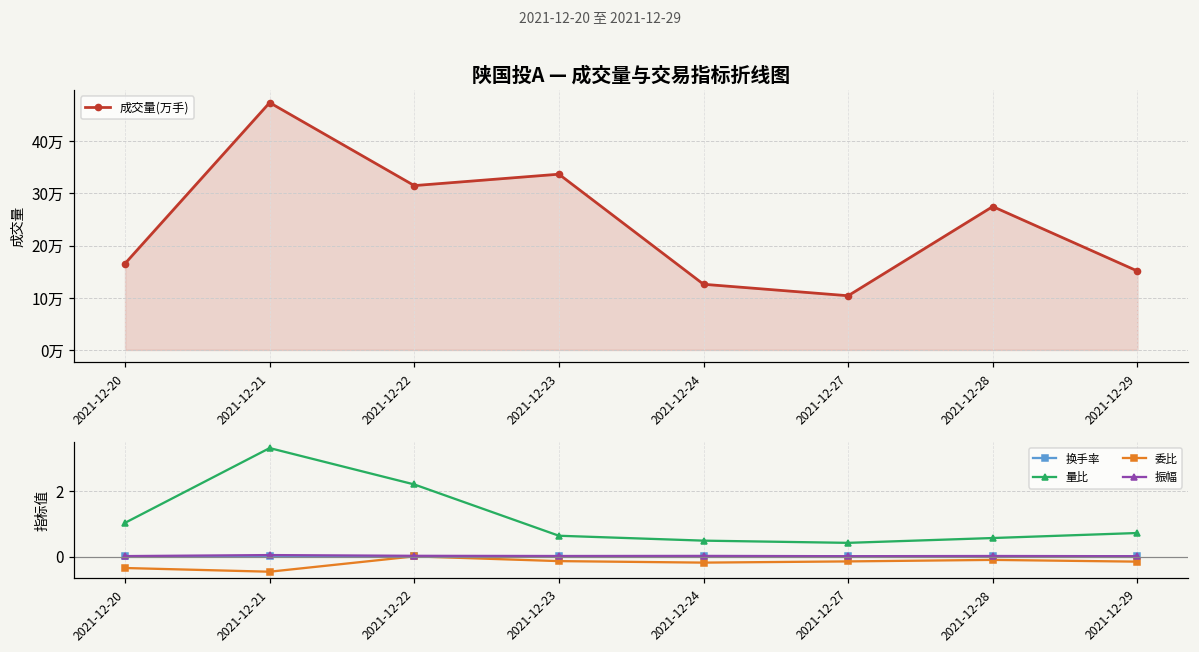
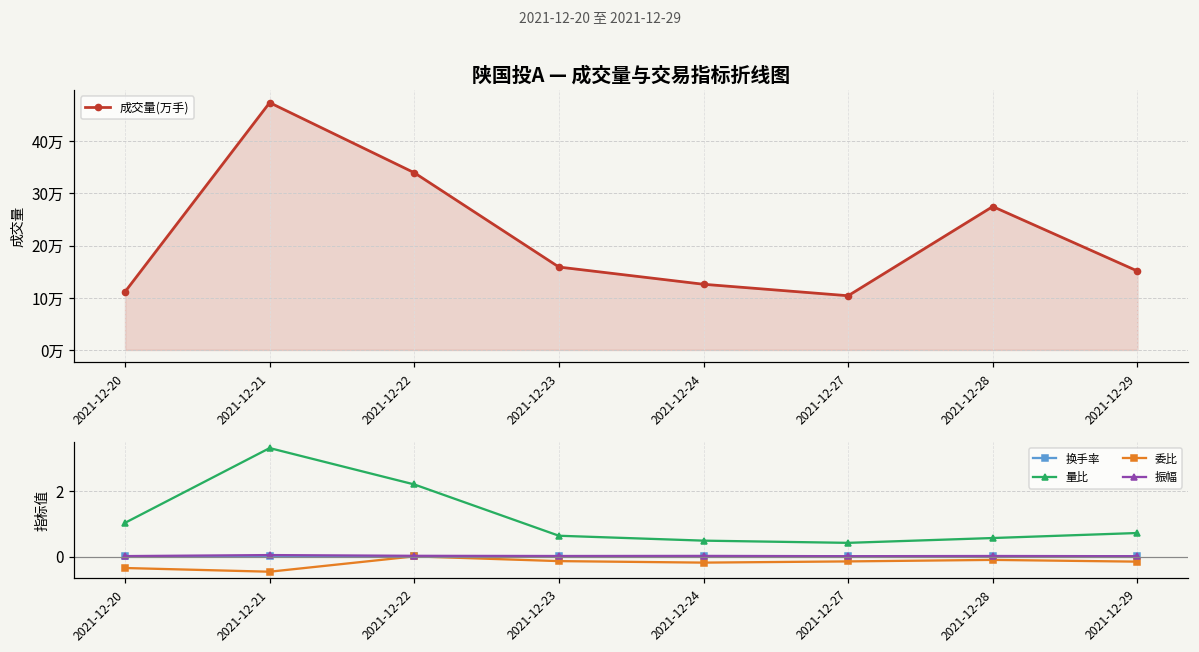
  {
    "陕国投A — 成交量与交易指标折线图": {
-     "2021-12-20": "17万",
+     "2021-12-20": "11万",
      "2021-12-21": "47万",
-     "2021-12-22": "31万",
-     "2021-12-23": "34万",
+     "2021-12-22": "34万",
+     "2021-12-23": "16万",
      "2021-12-24": "13万",
      "2021-12-27": "10万",
      "2021-12-28": "27万",
      "2021-12-29": "15万"
    }
  }
